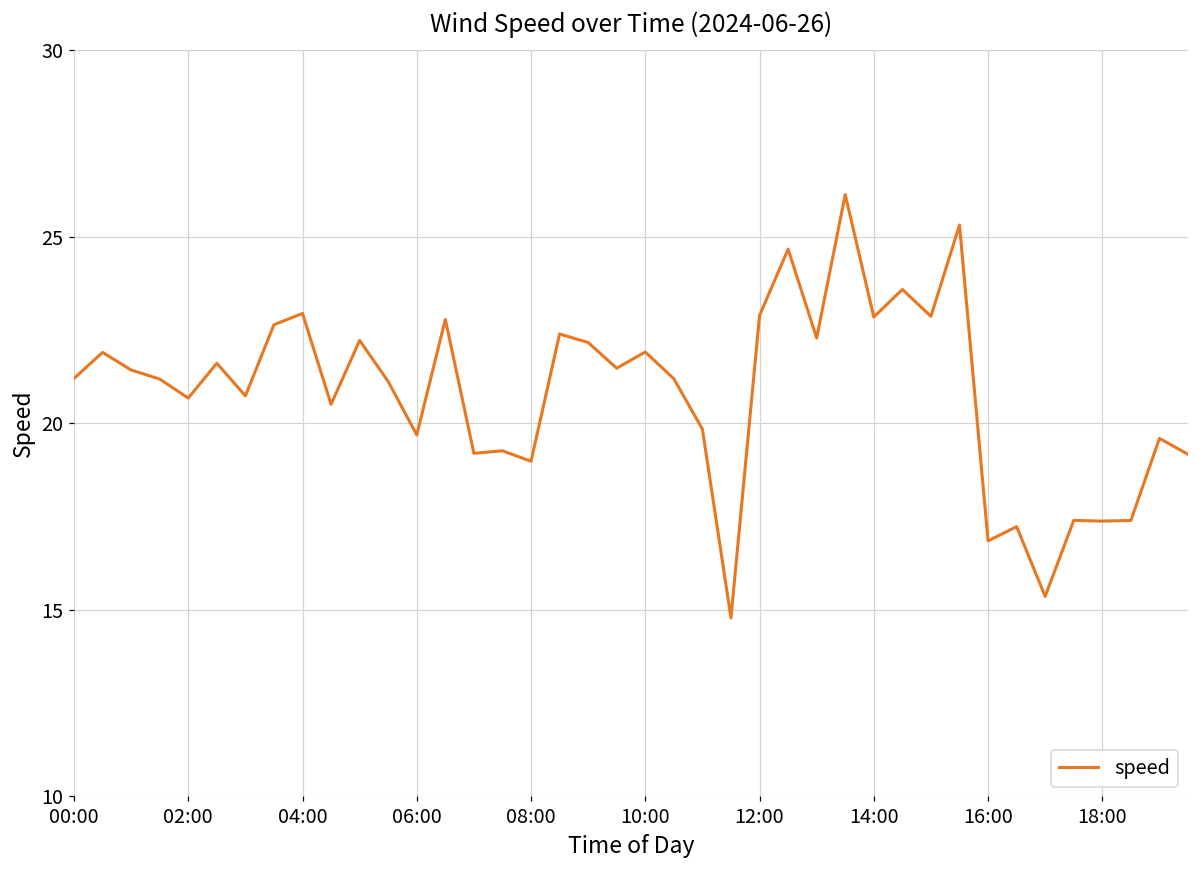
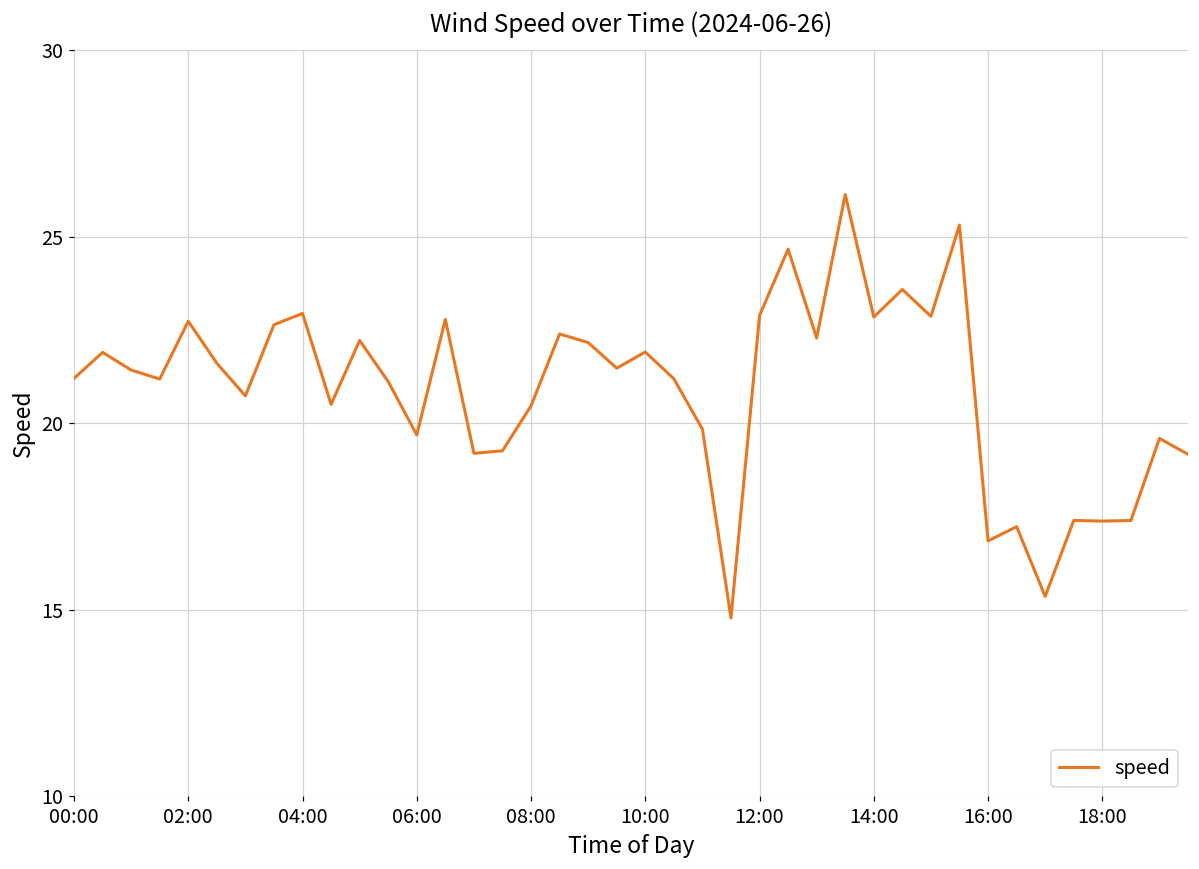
  {
    "00:00": 21.2,
-   "02:00": 20.7,
+   "02:00": 22.7,
    "04:00": 22.9,
    "06:00": 19.7,
-   "08:00": 19.0,
+   "08:00": 20.5,
    "10:00": 21.9,
    "12:00": 22.9,
    "14:00": 22.9,
    "16:00": 16.9,
    "18:00": 17.4
  }
